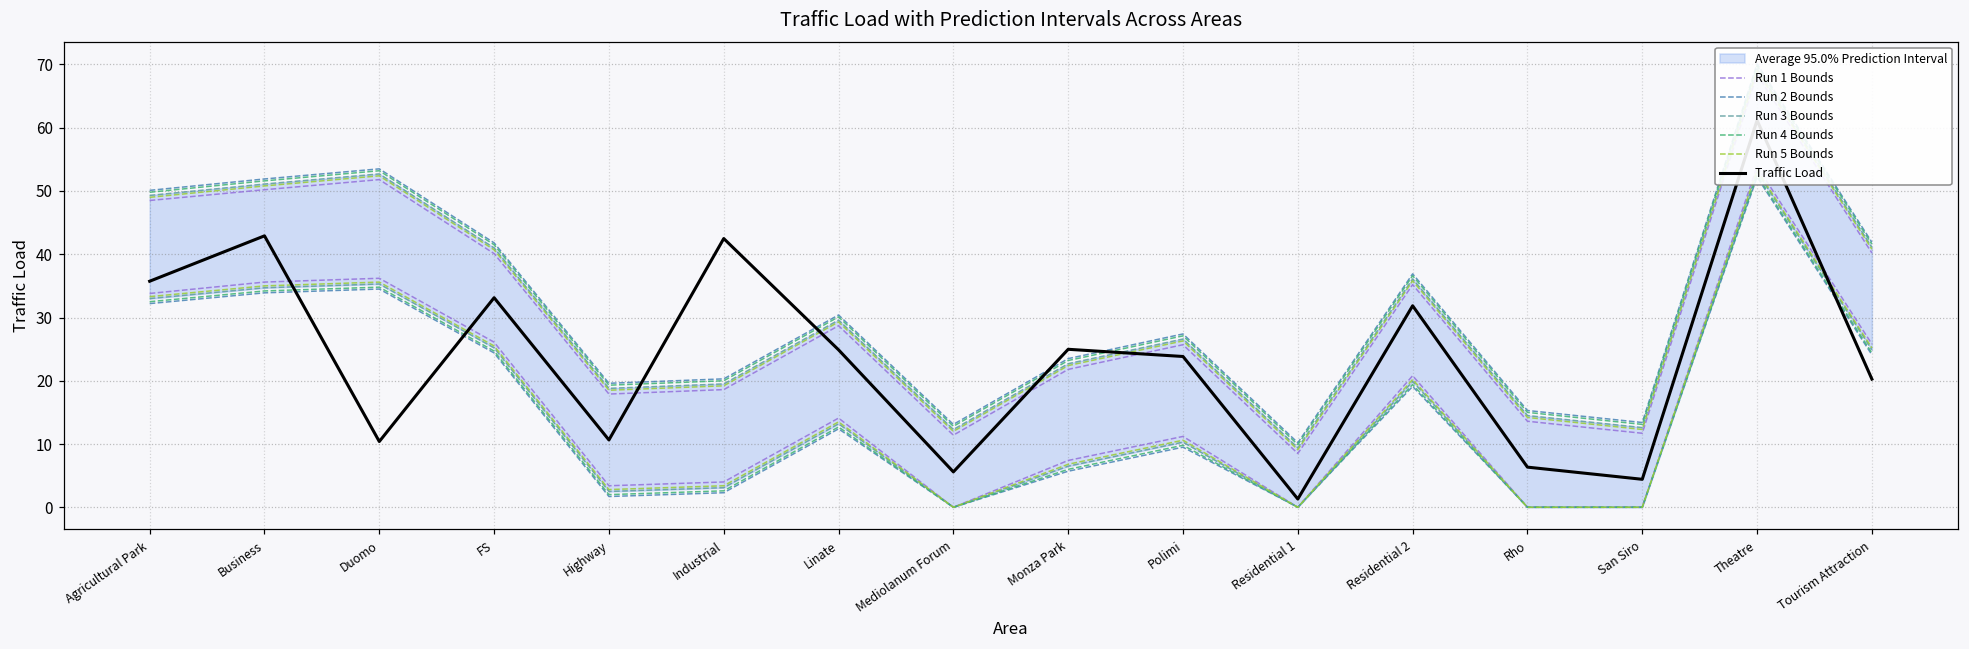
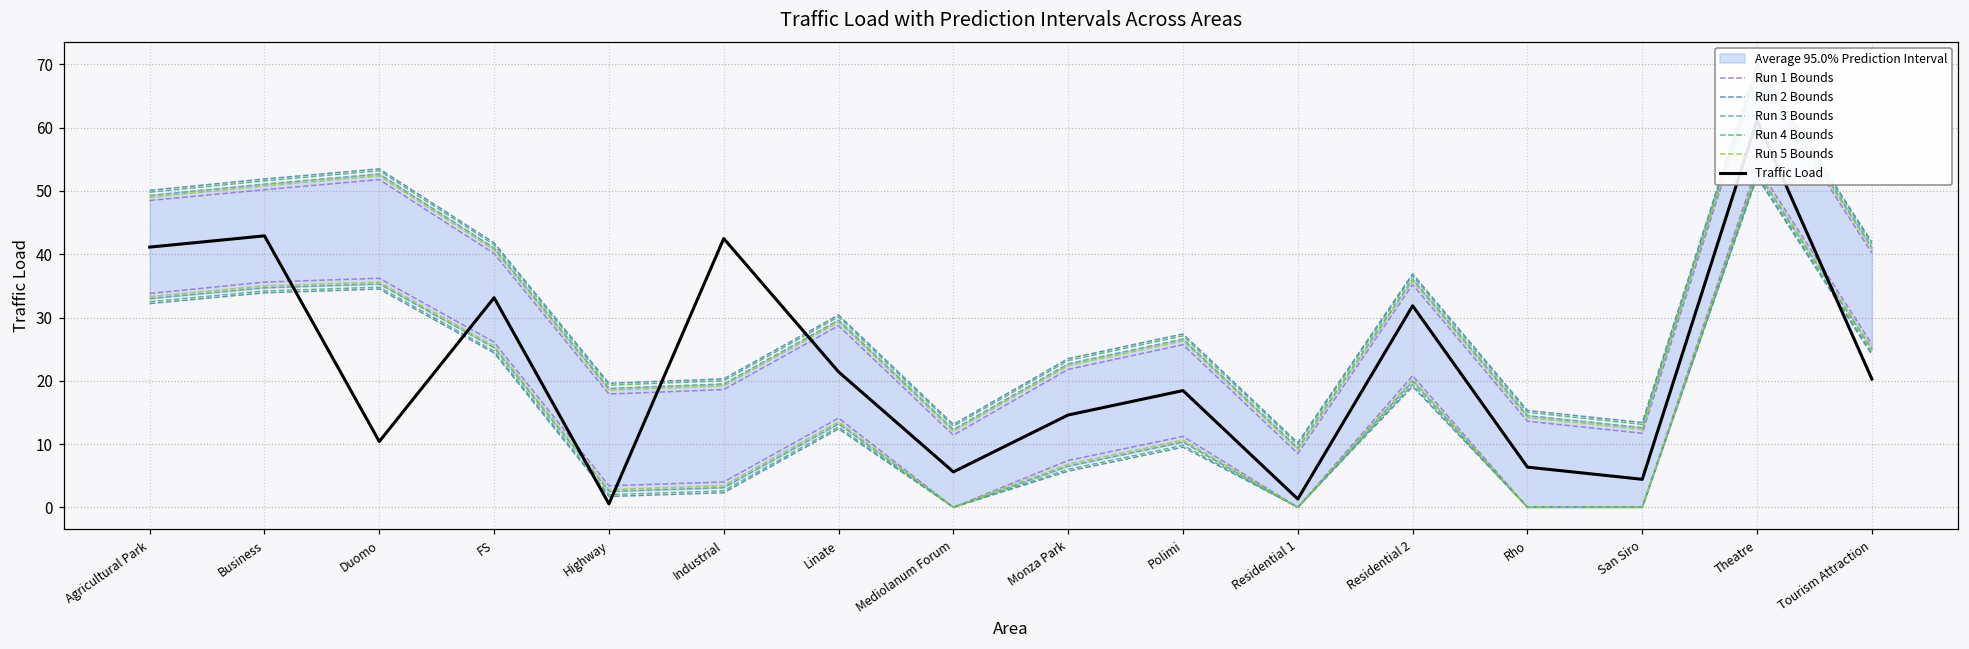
  {
    "Traffic Load": {
-     "Agricultural Park": 36,
+     "Agricultural Park": 41,
      "Business": 43,
      "Duomo": 10,
      "FS": 33,
-     "Highway": 11,
+     "Highway": 1,
      "Industrial": 42,
-     "Linate": 25,
+     "Linate": 21,
      "Mediolanum Forum": 6,
-     "Monza Park": 25,
-     "Polimi": 24,
+     "Monza Park": 15,
+     "Polimi": 18,
      "Residential 1": 1,
      "Residential 2": 32,
      "Rho": 6,
      "San Siro": 4,
      "Tourism Attraction": 20
    }
  }
